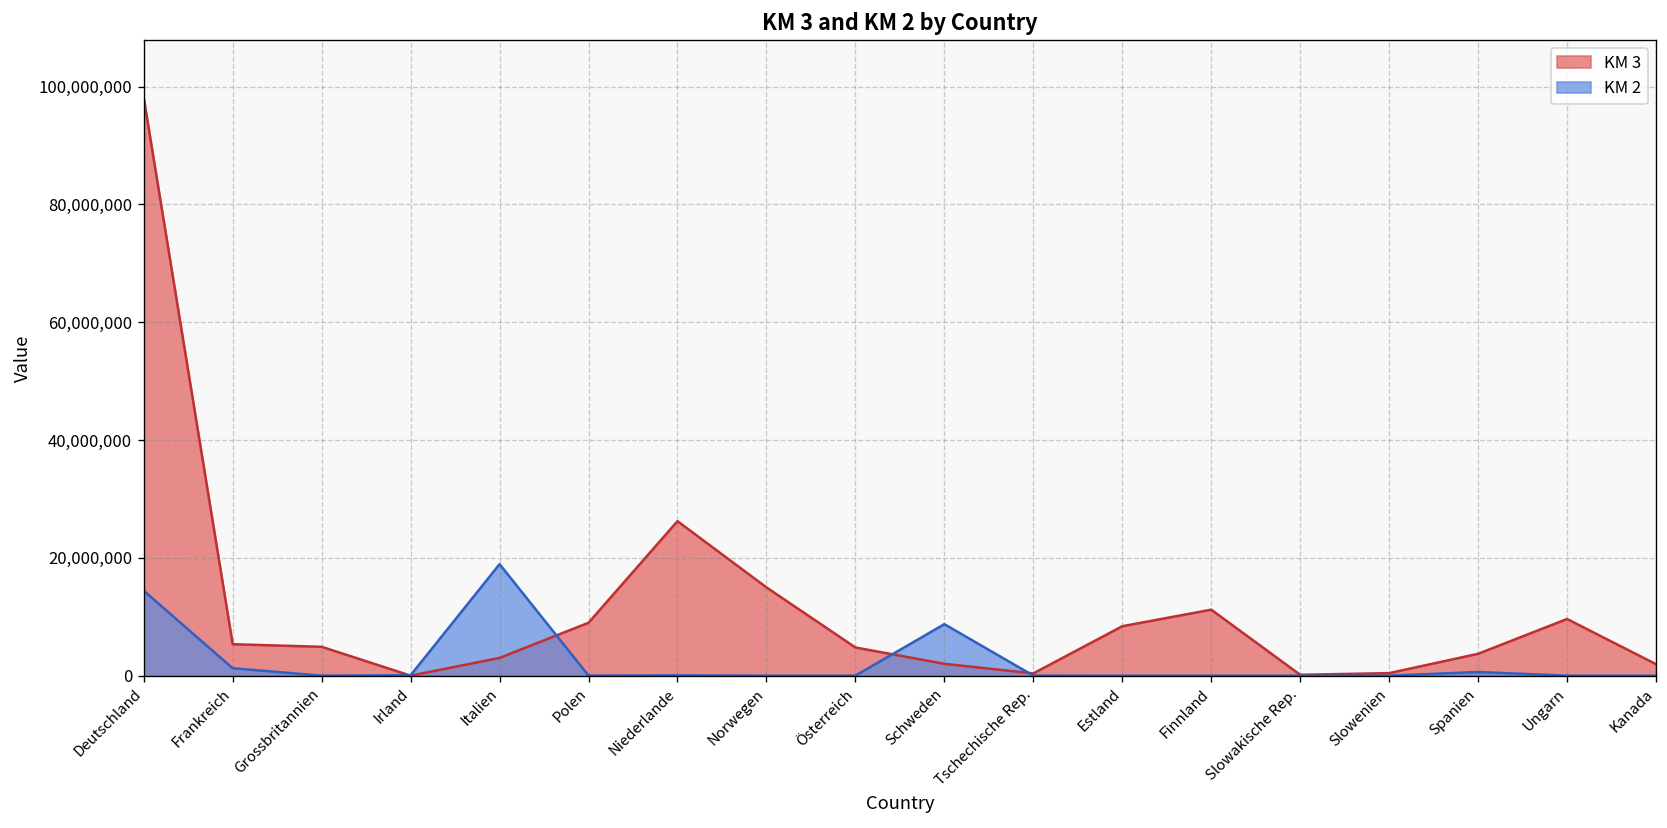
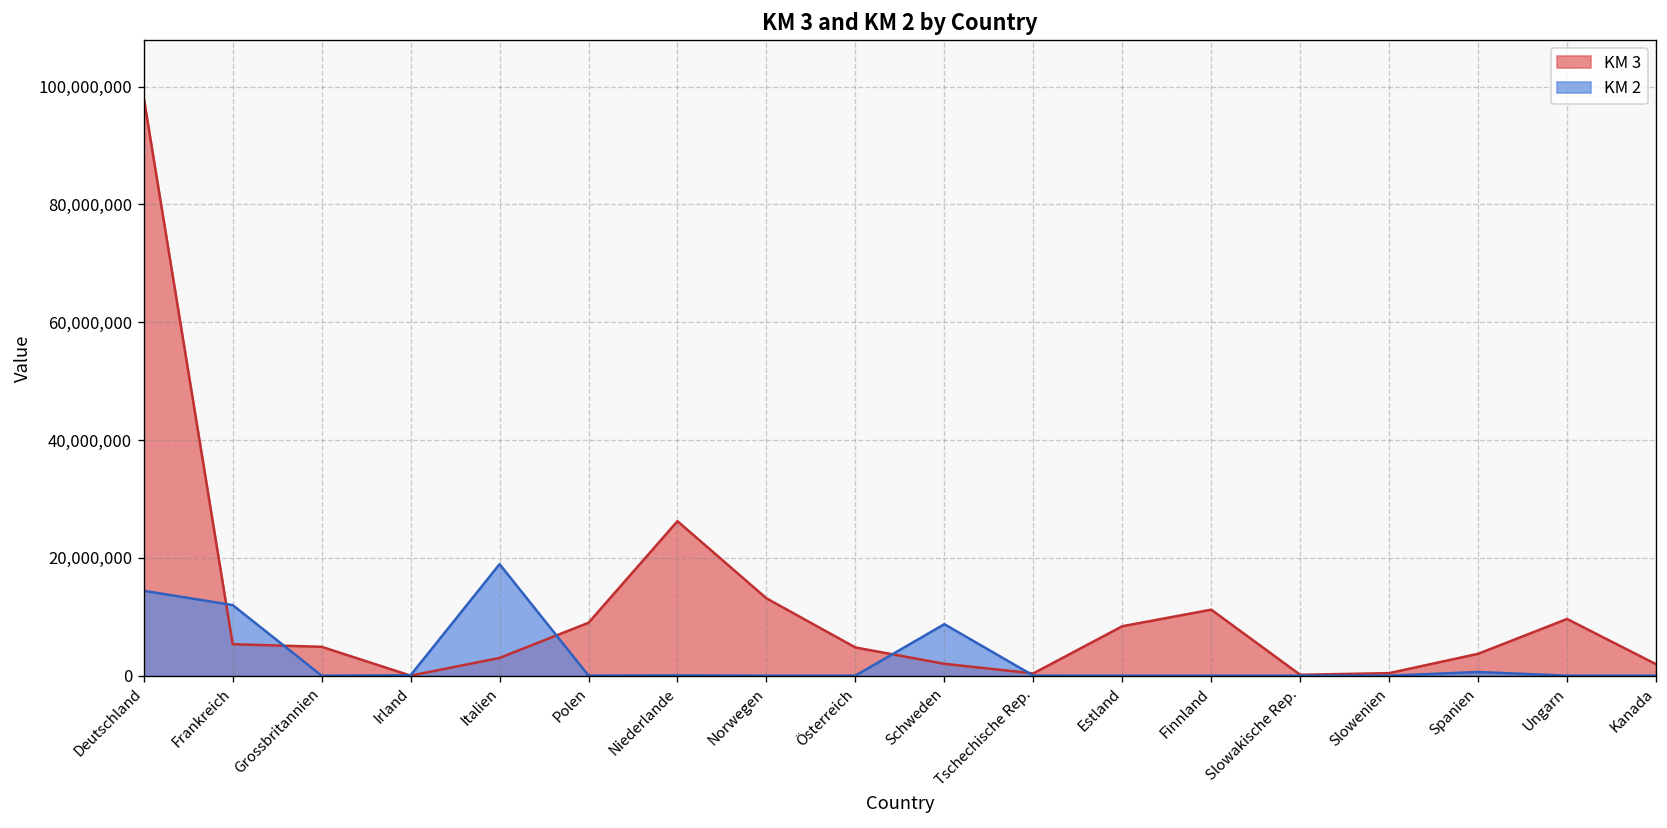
  {
    "KM 3": {
      "Deutschland": "98,000,000",
      "Frankreich": "5,000,000",
      "Grossbritannien": "5,000,000",
      "Italien": "3,000,000",
      "Polen": "9,000,000",
      "Niederlande": "26,000,000",
-     "Norwegen": "15,000,000",
+     "Norwegen": "13,000,000",
      "Österreich": "5,000,000",
      "Schweden": "2,000,000",
      "Estland": "8,000,000",
      "Finnland": "11,000,000",
      "Spanien": "4,000,000",
      "Ungarn": "10,000,000",
      "Kanada": "2,000,000"
    },
    "KM 2": {
      "Deutschland": "14,000,000",
-     "Frankreich": "1,000,000",
+     "Frankreich": "12,000,000",
      "Grossbritannien": "0",
      "Italien": "19,000,000",
      "Polen": "0",
      "Niederlande": "0",
      "Norwegen": "0",
      "Österreich": "0",
      "Schweden": "9,000,000",
      "Estland": "0",
      "Finnland": "0",
      "Spanien": "1,000,000",
      "Ungarn": "0",
      "Kanada": "0"
    }
  }
